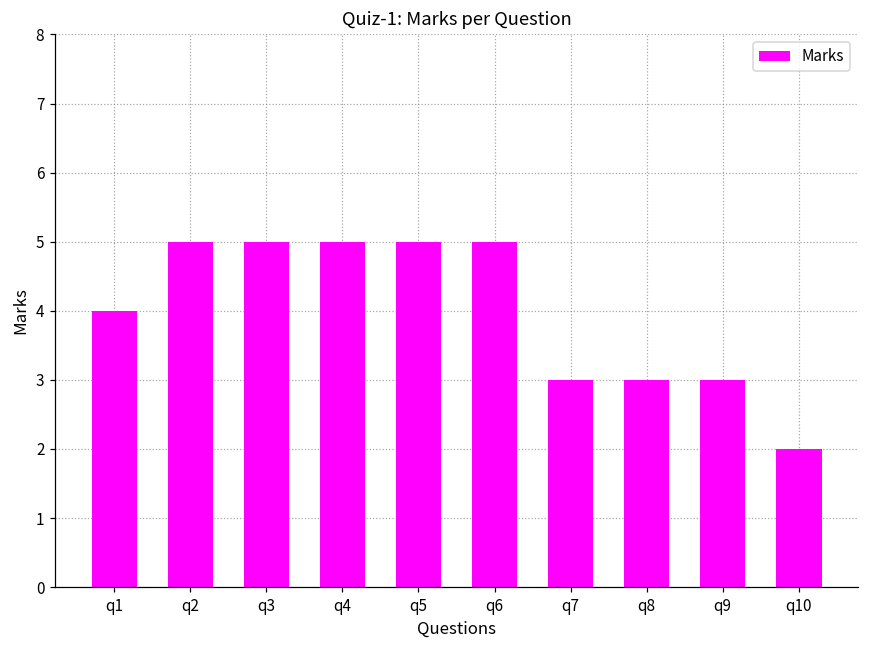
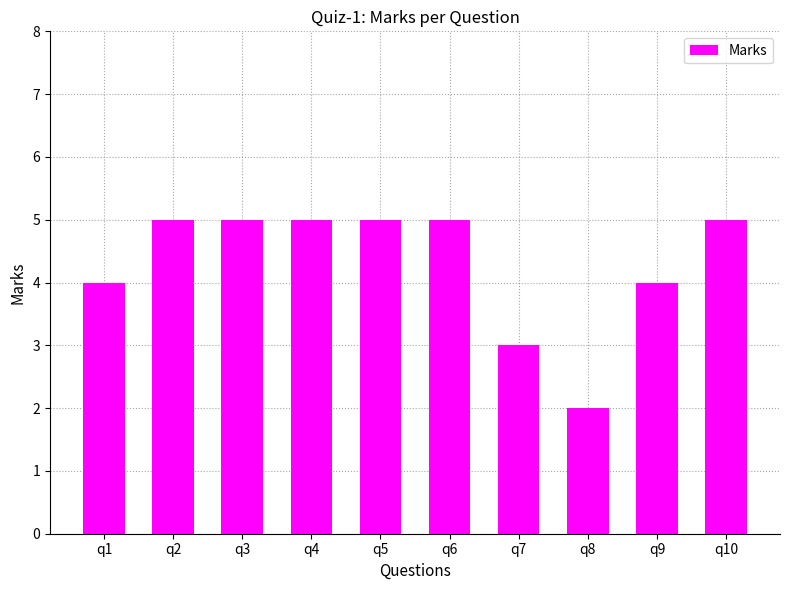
  {
    "q1": 4,
    "q2": 5,
    "q3": 5,
    "q4": 5,
    "q5": 5,
    "q6": 5,
    "q7": 3,
-   "q8": 3,
-   "q9": 3,
-   "q10": 2
+   "q8": 2,
+   "q9": 4,
+   "q10": 5
  }
